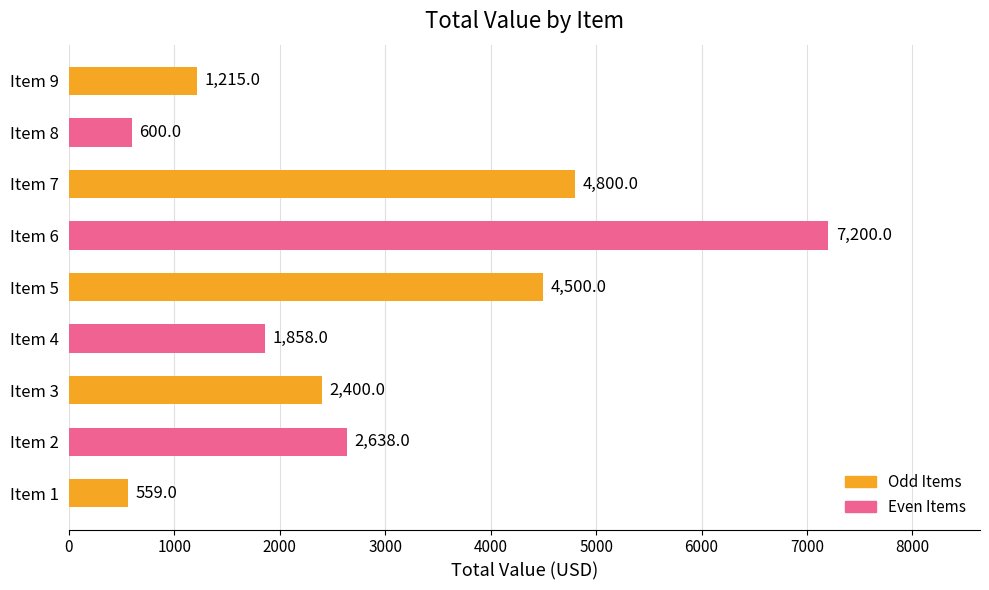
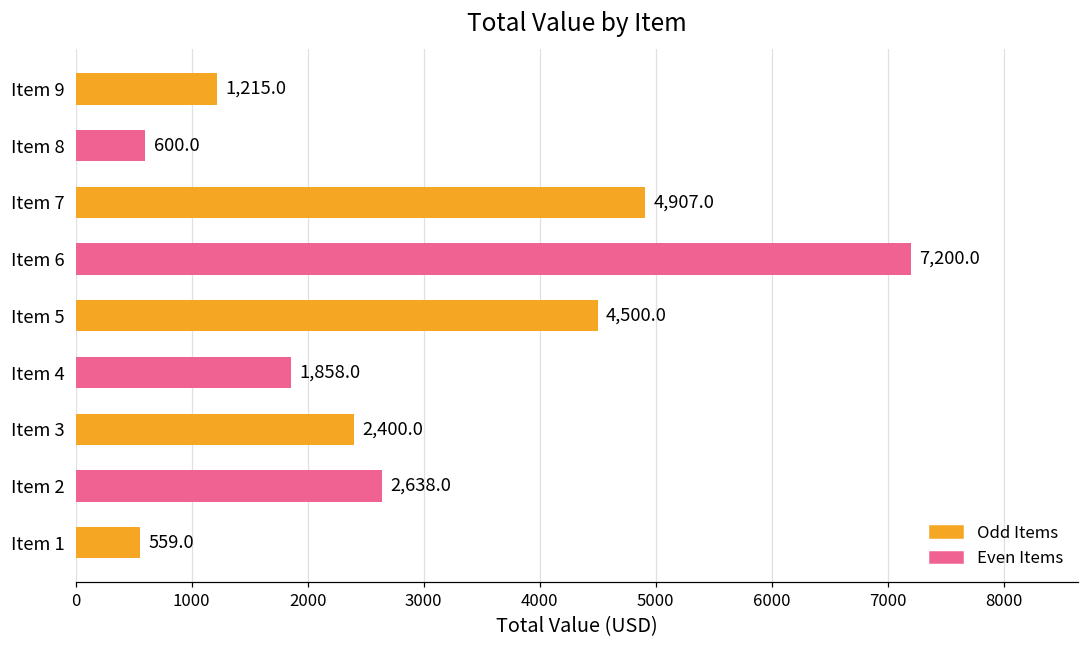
  {
    "Item 9": "1,215.0",
    "Item 8": "600.0",
-   "Item 7": "4,800.0",
+   "Item 7": "4,907.0",
    "Item 6": "7,200.0",
    "Item 5": "4,500.0",
    "Item 4": "1,858.0",
    "Item 3": "2,400.0",
    "Item 2": "2,638.0",
    "Item 1": "559.0"
  }
